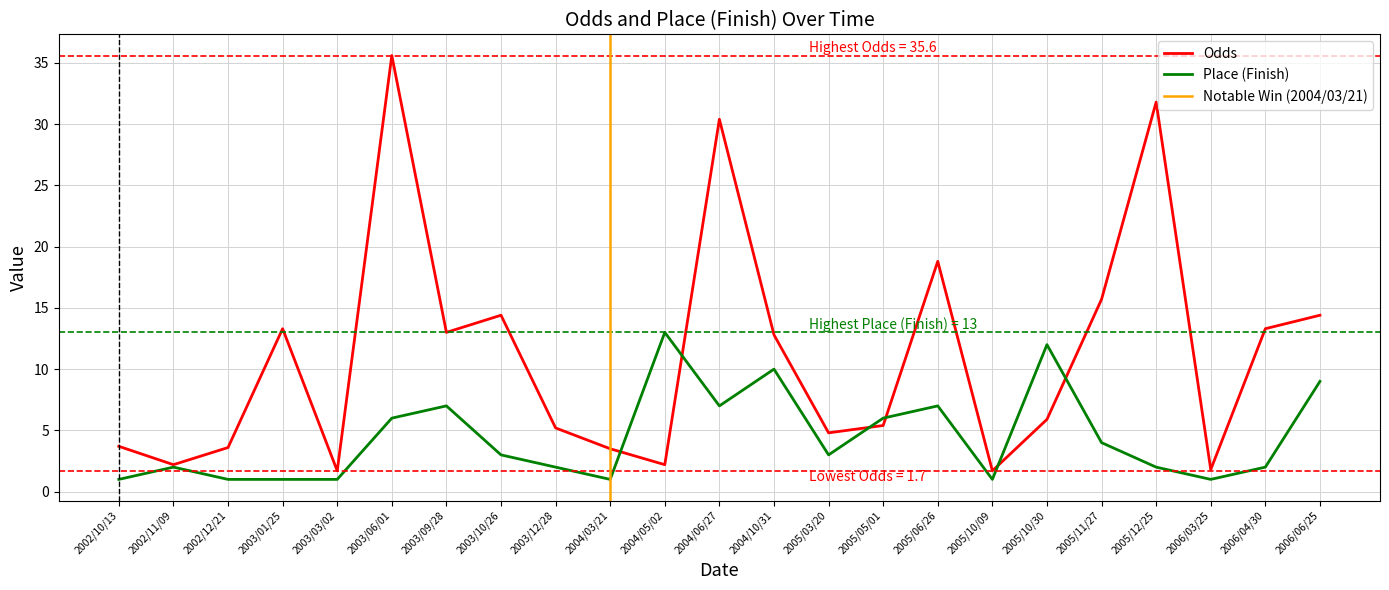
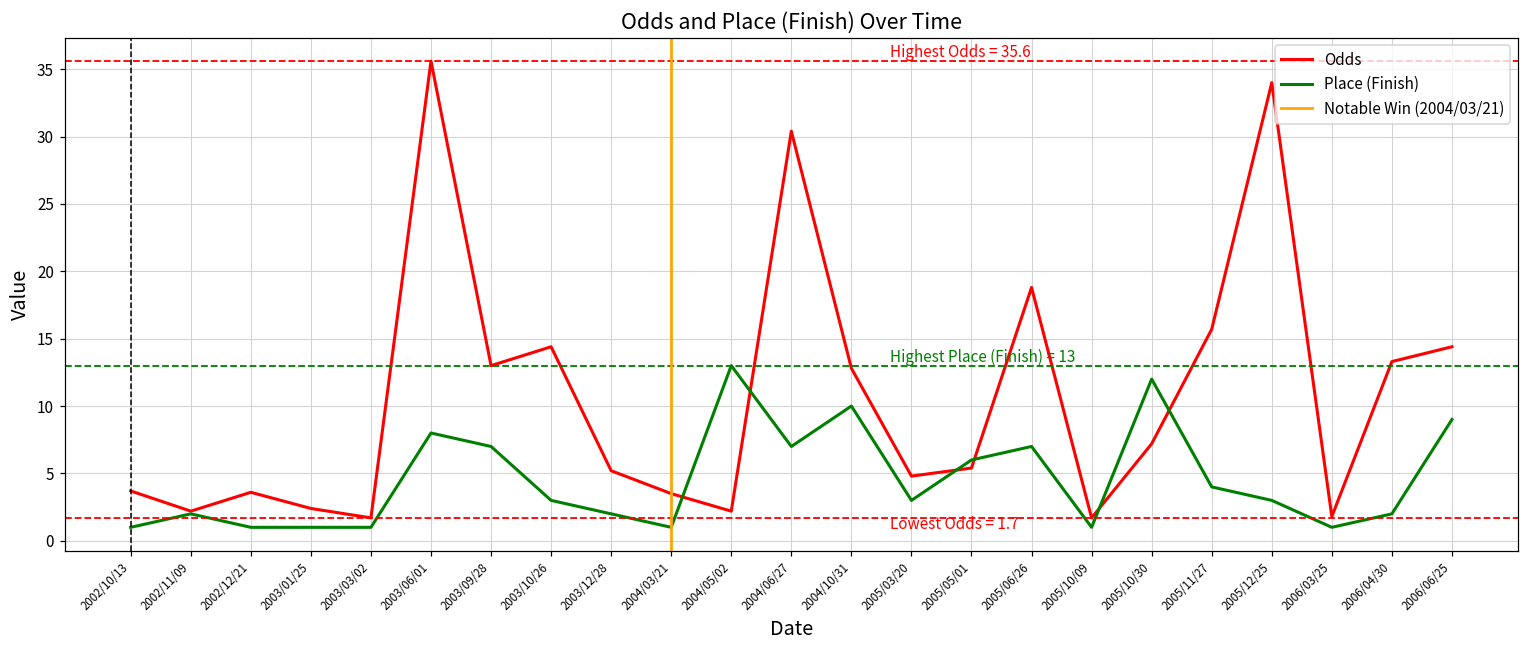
  {
    "Odds": {
      "2002/10/13": 3.7,
      "2002/12/21": 3.6,
-     "2003/01/25": 13.3,
+     "2003/01/25": 2.4,
      "2003/03/02": 1.7,
      "2003/06/01": 35.6,
      "2003/09/28": 13.0,
      "2003/10/26": 14.4,
      "2003/12/28": 5.2,
      "2004/03/21": 3.5,
      "2004/05/02": 2.2,
      "2004/06/27": 30.4,
      "2004/10/31": 12.8,
      "2005/03/20": 4.8,
      "2005/05/01": 5.4,
      "2005/06/26": 18.8,
      "2005/10/09": 1.7,
-     "2005/10/30": 5.9,
+     "2005/10/30": 7.2,
      "2005/11/27": 15.7,
-     "2005/12/25": 31.8,
+     "2005/12/25": 34.0,
      "2006/03/25": 1.8,
      "2006/04/30": 13.3,
      "2006/06/25": 14.4
    },
    "Place (Finish)": {
      "2002/10/13": 1,
      "2002/12/21": 1,
      "2003/01/25": 1,
      "2003/03/02": 1,
-     "2003/06/01": 6,
+     "2003/06/01": 8,
      "2003/09/28": 7,
      "2003/10/26": 3,
      "2003/12/28": 2,
      "2004/03/21": 1,
      "2004/05/02": 13,
      "2004/06/27": 7,
      "2004/10/31": 10,
      "2005/05/01": 6,
      "2005/06/26": 7,
      "2005/10/09": 1,
      "2005/10/30": 12,
      "2005/11/27": 4,
-     "2005/12/25": 2,
+     "2005/12/25": 3,
      "2006/03/25": 1,
      "2006/04/30": 2,
      "2006/06/25": 9
    }
  }
